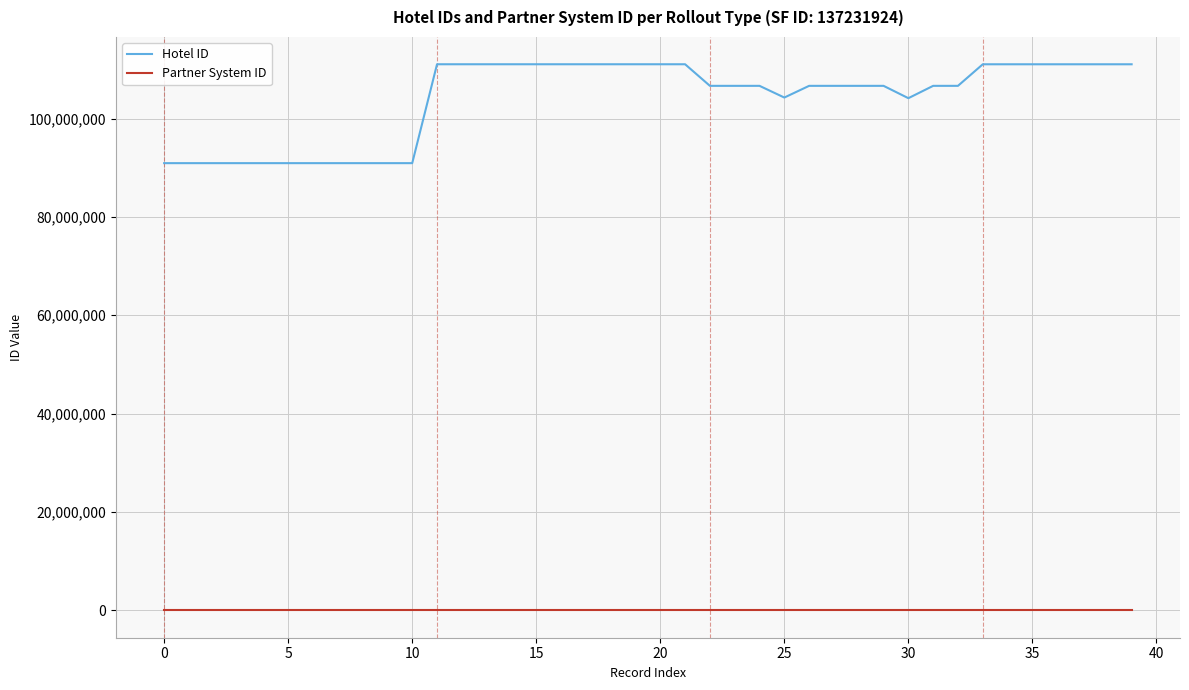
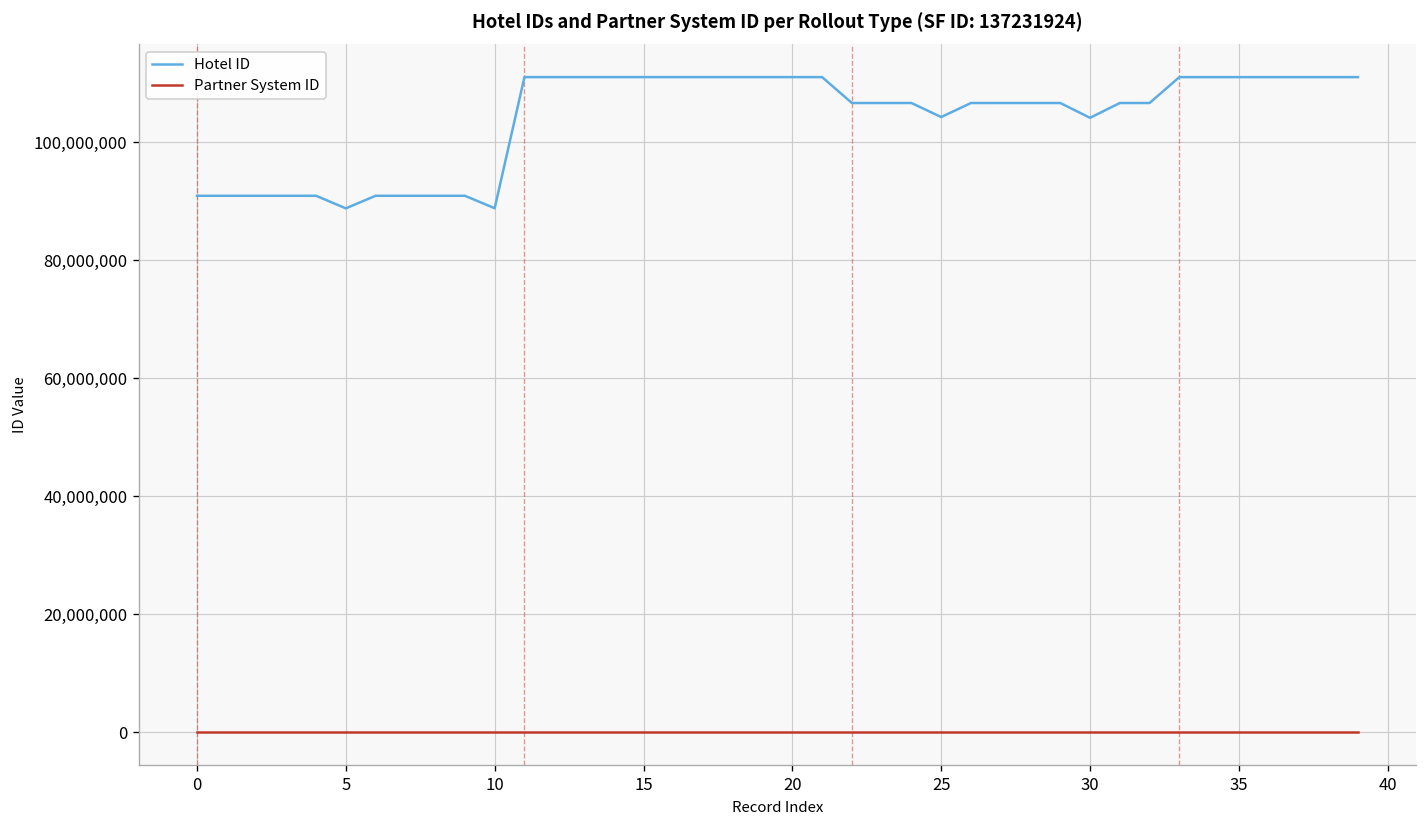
  {
    "Hotel ID": {
      "0": "91,000,000",
-     "5": "91,000,000",
-     "10": "91,000,000",
+     "5": "89,000,000",
+     "10": "89,000,000",
      "15": "111,000,000",
      "20": "111,000,000",
      "25": "104,000,000",
      "30": "104,000,000",
      "35": "111,000,000"
    },
    "Partner System ID": {
      "0": "0",
      "5": "0",
      "10": "0",
      "15": "0",
      "20": "0",
      "25": "0",
      "30": "0",
      "35": "0"
    }
  }
